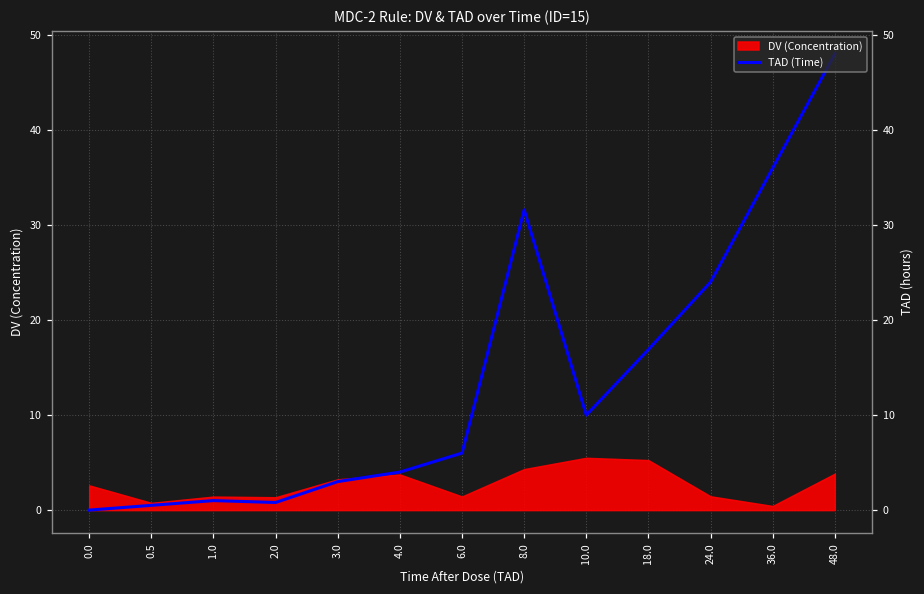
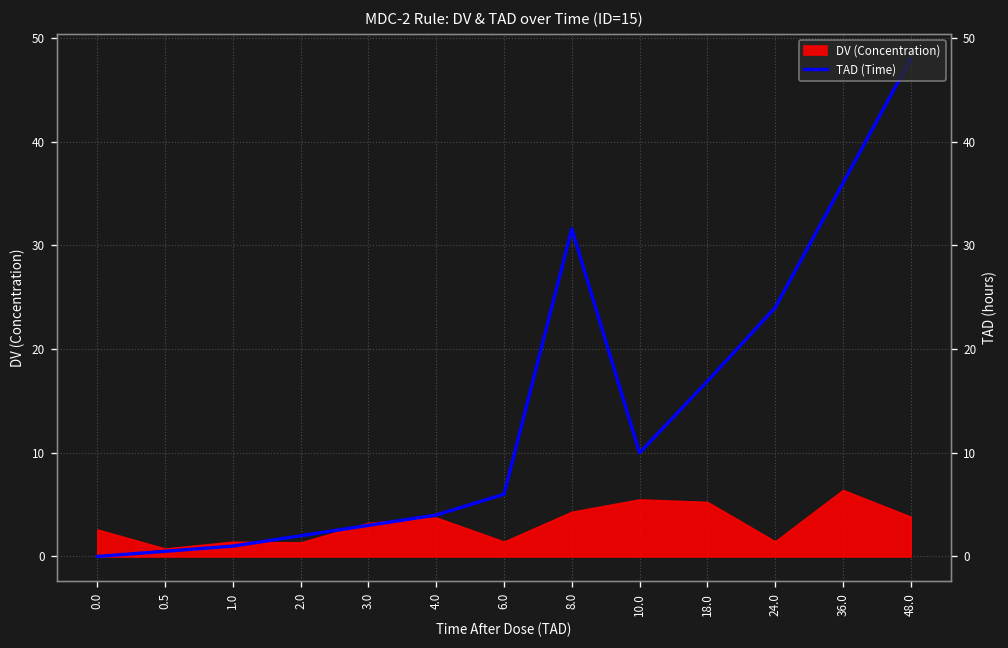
  {
    "TAD (Time)": {
      "0.0": 0,
      "1.0": 1,
-     "2.0": 1,
+     "2.0": 2,
      "6.0": 6,
      "8.0": 32,
      "10.0": 10,
      "18.0": 17,
      "24.0": 24,
      "36.0": 36
    },
    "DV (Concentration)": {
      "0.0": 3,
      "1.0": 1,
      "2.0": 1,
      "6.0": 1,
      "8.0": 4,
      "10.0": 6,
      "18.0": 5,
      "24.0": 1,
-     "36.0": 0,
+     "36.0": 6,
      "48.0": 4
    }
  }
